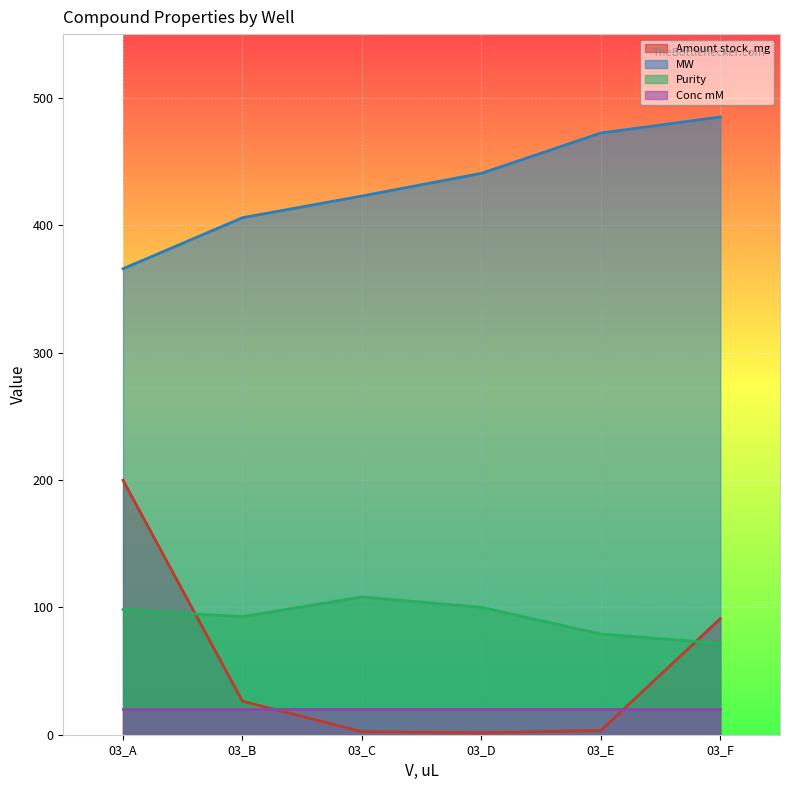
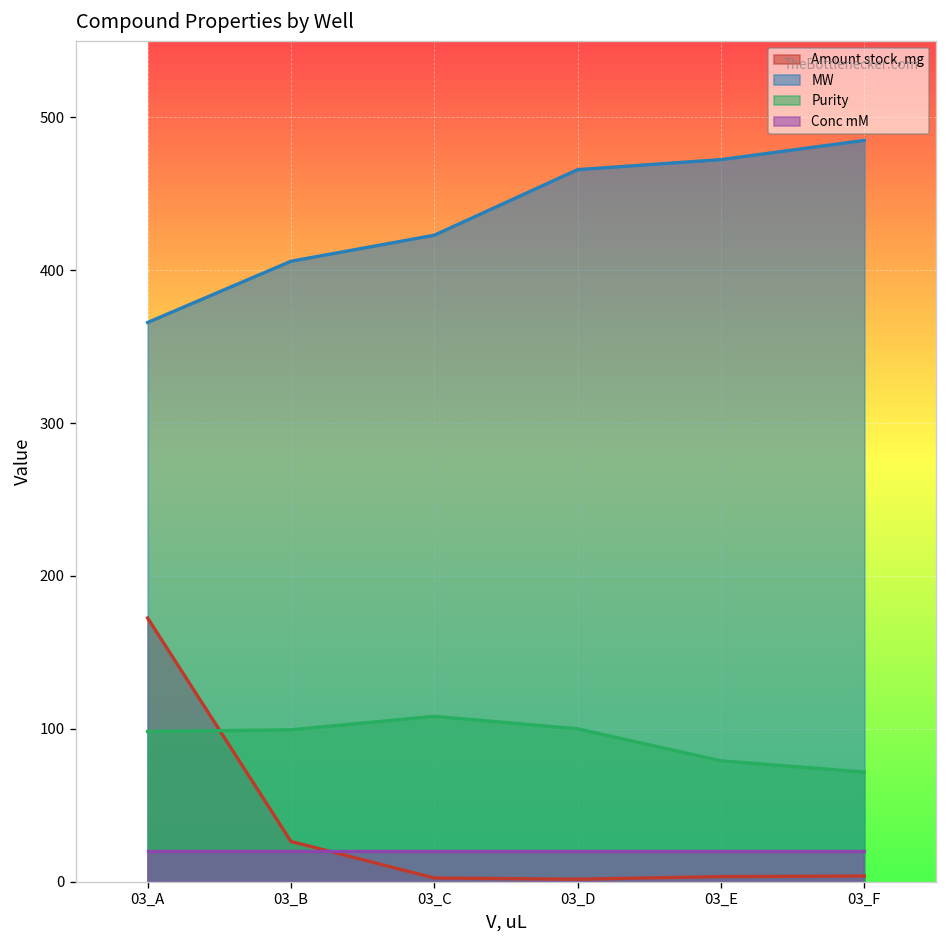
  {
    "Amount stock, mg": {
-     "03_A": 200,
+     "03_A": 173,
      "03_B": 26,
      "03_C": 2,
      "03_D": 2,
      "03_E": 3,
-     "03_F": 91
+     "03_F": 4
    },
    "MW": {
      "03_A": 366,
      "03_B": 406,
      "03_C": 423,
-     "03_D": 441,
+     "03_D": 466,
      "03_E": 472,
      "03_F": 485
    },
    "Purity": {
      "03_A": 98,
-     "03_B": 93,
+     "03_B": 99,
      "03_C": 108,
      "03_D": 100,
      "03_E": 79,
      "03_F": 72
    },
    "Conc mM": {
      "03_A": 20,
      "03_B": 20,
      "03_C": 20,
      "03_D": 20,
      "03_E": 20,
      "03_F": 20
    }
  }
